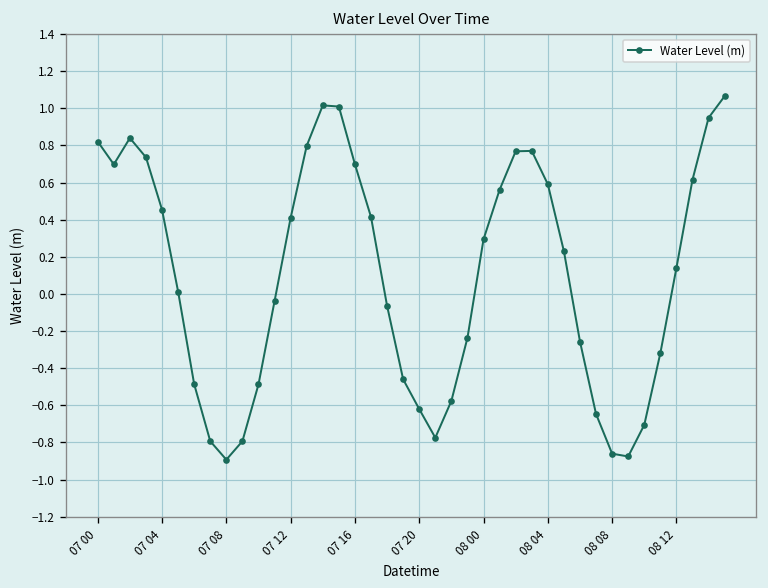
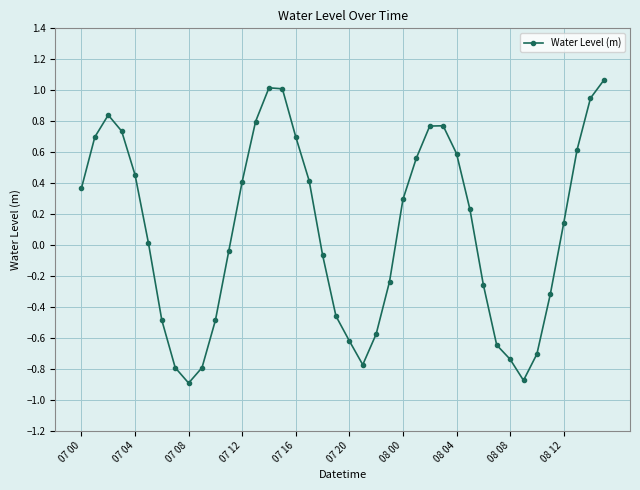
  {
-   "07 00": 0.82,
+   "07 00": 0.37,
    "07 04": 0.45,
    "07 08": -0.89,
    "07 12": 0.41,
    "07 16": 0.70,
    "07 20": -0.62,
    "08 00": 0.29,
    "08 04": 0.59,
-   "08 08": -0.86,
+   "08 08": -0.74,
    "08 12": 0.14
  }
